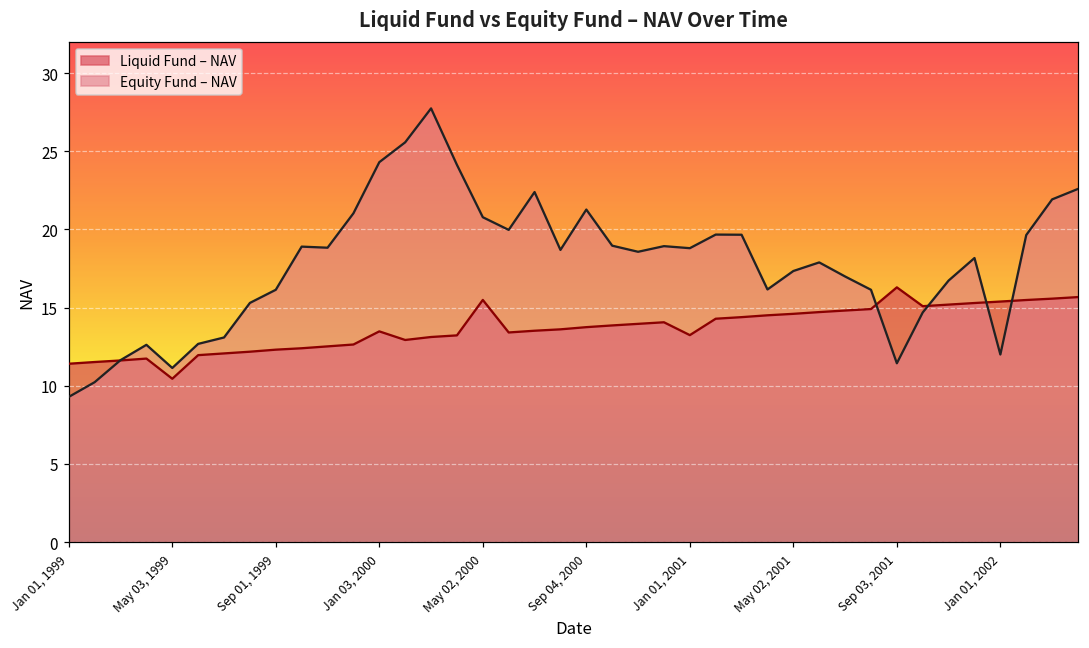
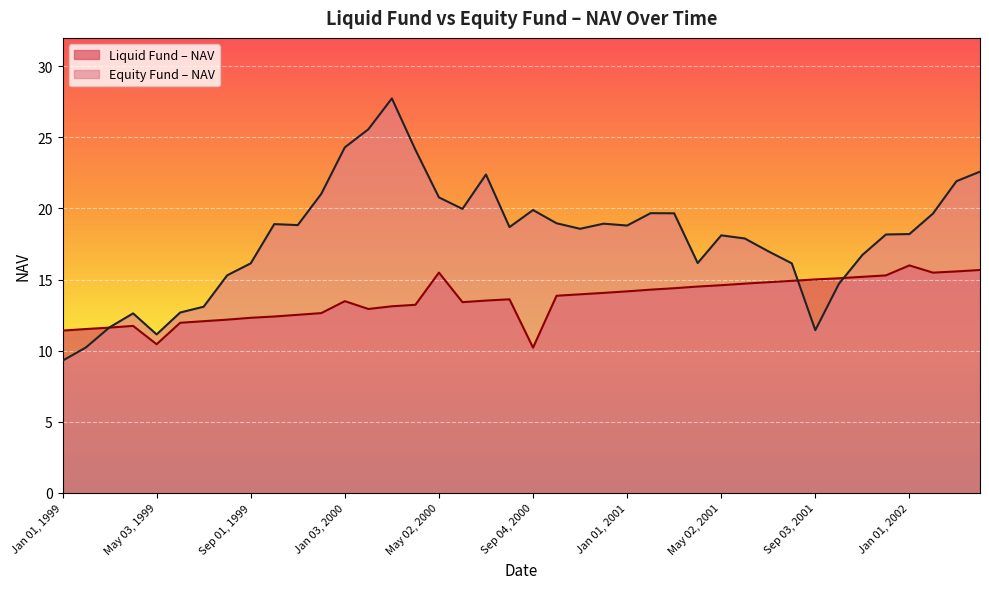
  {
    "Liquid Fund – NAV": {
      "Jan 01, 1999": 11.4,
      "May 03, 1999": 10.5,
      "Sep 01, 1999": 12.3,
      "Jan 03, 2000": 13.5,
      "May 02, 2000": 15.5,
-     "Sep 04, 2000": 13.8,
-     "Jan 01, 2001": 13.2,
+     "Sep 04, 2000": 10.2,
+     "Jan 01, 2001": 14.2,
      "May 02, 2001": 14.6,
-     "Sep 03, 2001": 16.3,
-     "Jan 01, 2002": 15.4
+     "Sep 03, 2001": 15.0,
+     "Jan 01, 2002": 16.0
    },
    "Equity Fund – NAV": {
      "Jan 01, 1999": 9.3,
      "May 03, 1999": 11.1,
      "Sep 01, 1999": 16.1,
      "Jan 03, 2000": 24.3,
      "May 02, 2000": 20.8,
-     "Sep 04, 2000": 21.3,
+     "Sep 04, 2000": 19.9,
      "Jan 01, 2001": 18.8,
-     "May 02, 2001": 17.3,
+     "May 02, 2001": 18.1,
      "Sep 03, 2001": 11.4,
-     "Jan 01, 2002": 12.0
+     "Jan 01, 2002": 18.2
    }
  }
